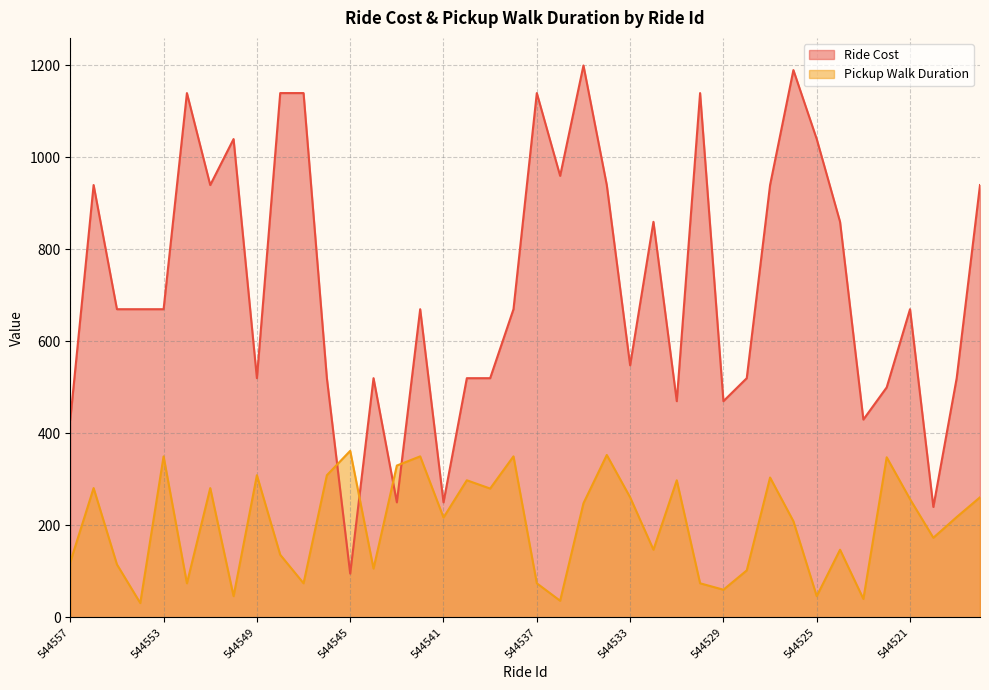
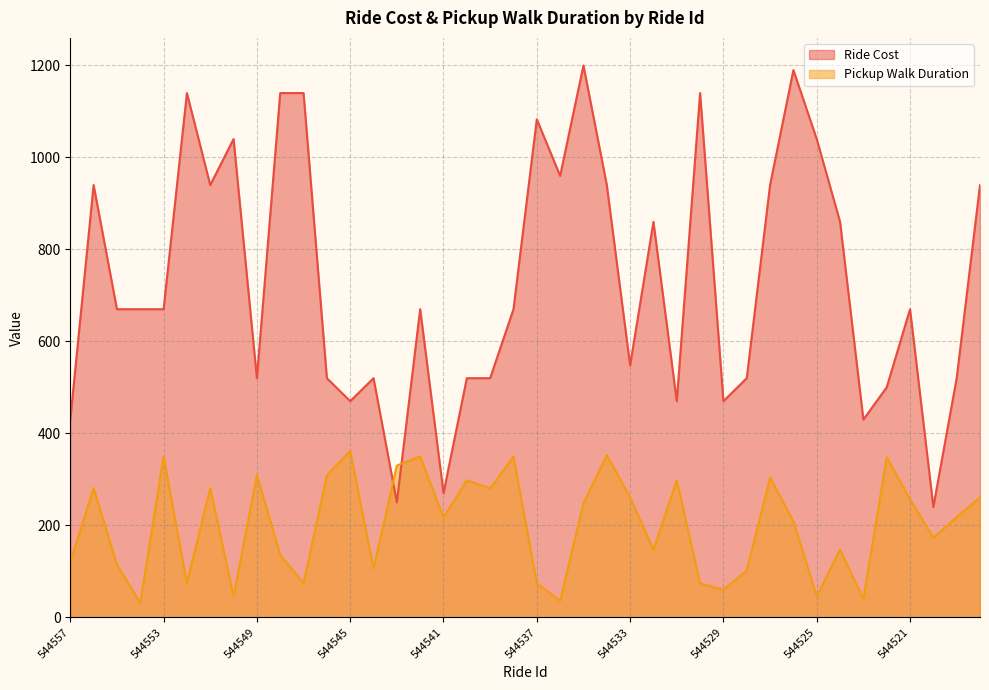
  {
    "Ride Cost": {
      "544557": 430,
      "544553": 670,
      "544549": 520,
-     "544545": 100,
-     "544541": 250,
-     "544537": 1140,
+     "544545": 470,
+     "544541": 270,
+     "544537": 1080,
      "544533": 550,
      "544529": 470,
      "544525": 1040,
      "544521": 670
    },
    "Pickup Walk Duration": {
      "544557": 120,
      "544553": 350,
      "544549": 310,
      "544545": 360,
      "544541": 220,
      "544537": 70,
      "544533": 260,
      "544529": 60,
      "544525": 50,
      "544521": 260
    }
  }
